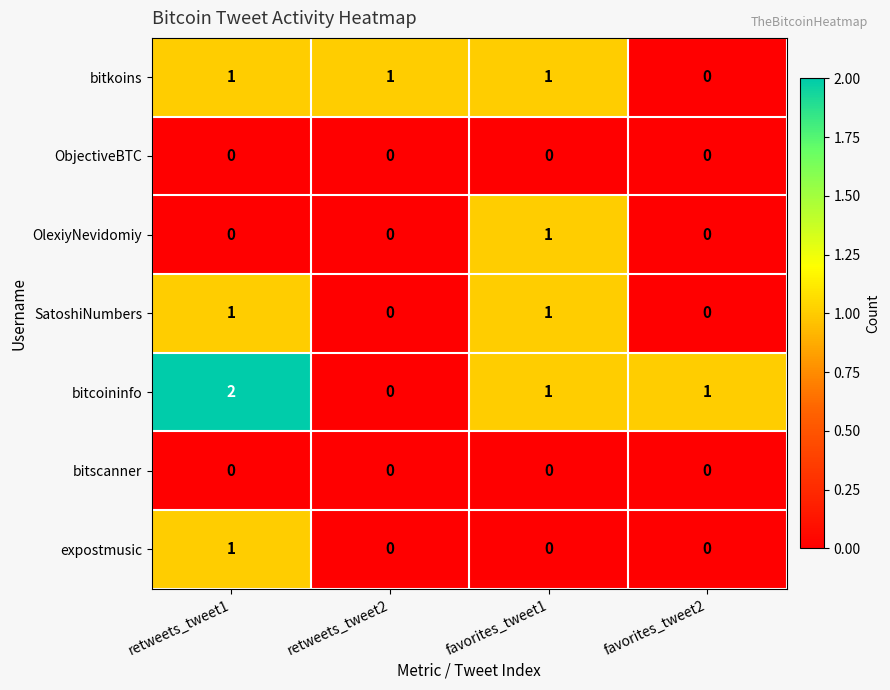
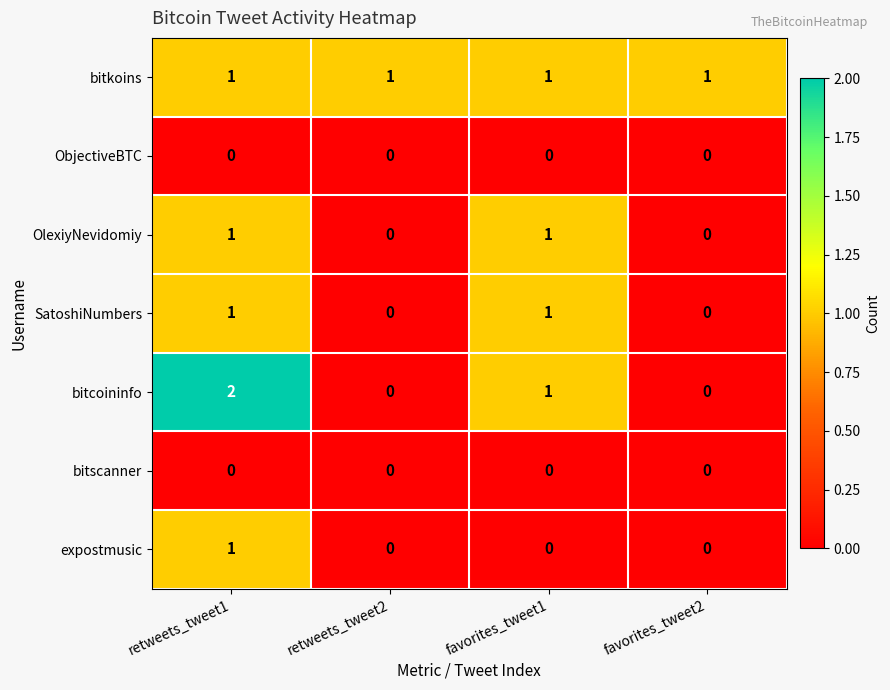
  {
    "bitkoins": {
      "retweets_tweet1": 1,
      "retweets_tweet2": 1,
      "favorites_tweet1": 1,
-     "favorites_tweet2": 0
+     "favorites_tweet2": 1
    },
    "ObjectiveBTC": {
      "retweets_tweet1": 0,
      "retweets_tweet2": 0,
      "favorites_tweet1": 0,
      "favorites_tweet2": 0
    },
    "OlexiyNevidomiy": {
-     "retweets_tweet1": 0,
+     "retweets_tweet1": 1,
      "retweets_tweet2": 0,
      "favorites_tweet1": 1,
      "favorites_tweet2": 0
    },
    "SatoshiNumbers": {
      "retweets_tweet1": 1,
      "retweets_tweet2": 0,
      "favorites_tweet1": 1,
      "favorites_tweet2": 0
    },
    "bitcoininfo": {
      "retweets_tweet1": 2,
      "retweets_tweet2": 0,
      "favorites_tweet1": 1,
-     "favorites_tweet2": 1
+     "favorites_tweet2": 0
    },
    "bitscanner": {
      "retweets_tweet1": 0,
      "retweets_tweet2": 0,
      "favorites_tweet1": 0,
      "favorites_tweet2": 0
    },
    "expostmusic": {
      "retweets_tweet1": 1,
      "retweets_tweet2": 0,
      "favorites_tweet1": 0,
      "favorites_tweet2": 0
    }
  }
